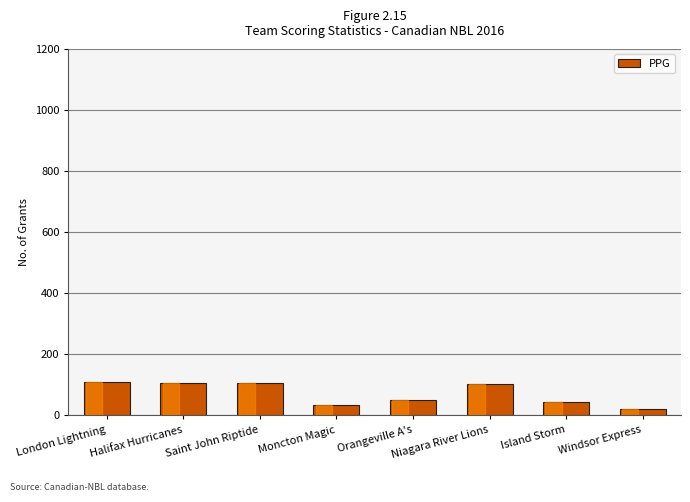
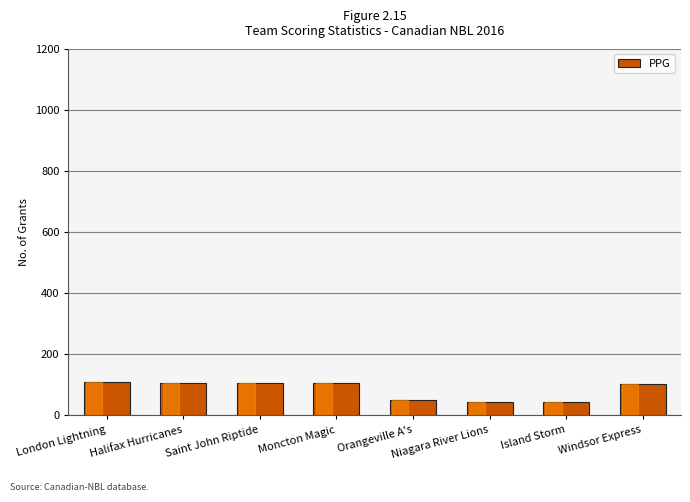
  {
    "London Lightning": 110,
    "Halifax Hurricanes": 110,
    "Saint John Riptide": 110,
-   "Moncton Magic": 30,
+   "Moncton Magic": 110,
    "Orangeville A's": 50,
-   "Niagara River Lions": 100,
+   "Niagara River Lions": 40,
    "Island Storm": 40,
-   "Windsor Express": 20
+   "Windsor Express": 100
  }
